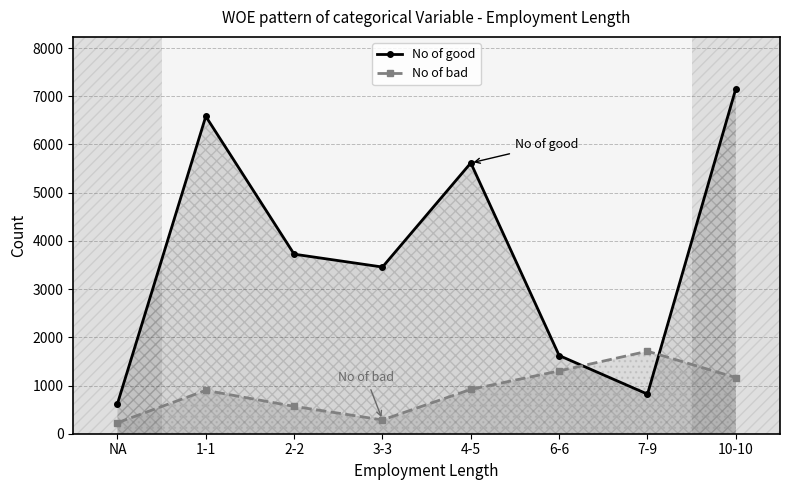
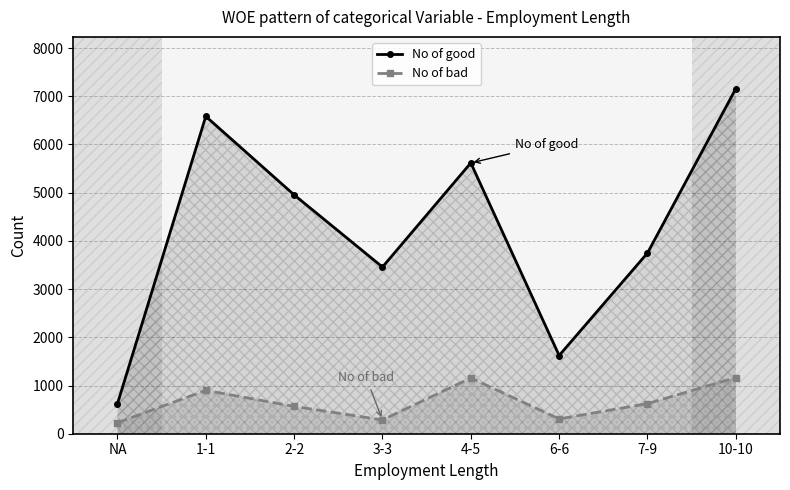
  {
    "No of good": {
      "NA": 600,
      "1-1": 6600,
-     "2-2": 3700,
+     "2-2": 5000,
      "3-3": 3500,
      "4-5": 5600,
      "6-6": 1600,
-     "7-9": 800,
+     "7-9": 3700,
      "10-10": 7200
    },
    "No of bad": {
      "NA": 200,
      "1-1": 900,
      "2-2": 600,
      "3-3": 300,
-     "4-5": 900,
-     "6-6": 1300,
-     "7-9": 1700,
+     "4-5": 1200,
+     "6-6": 300,
+     "7-9": 600,
      "10-10": 1200
    }
  }
